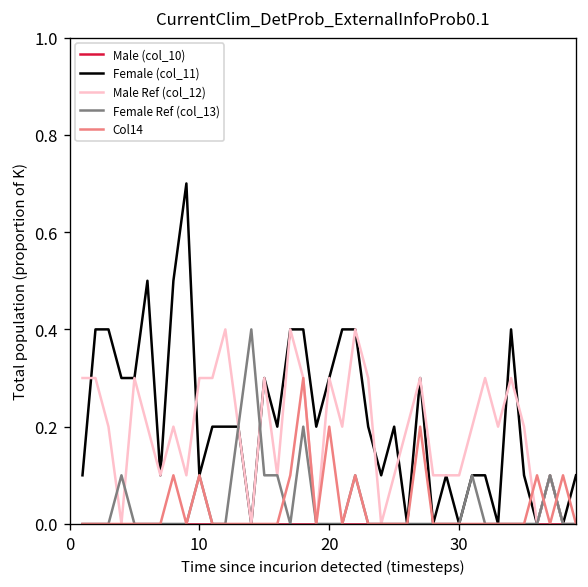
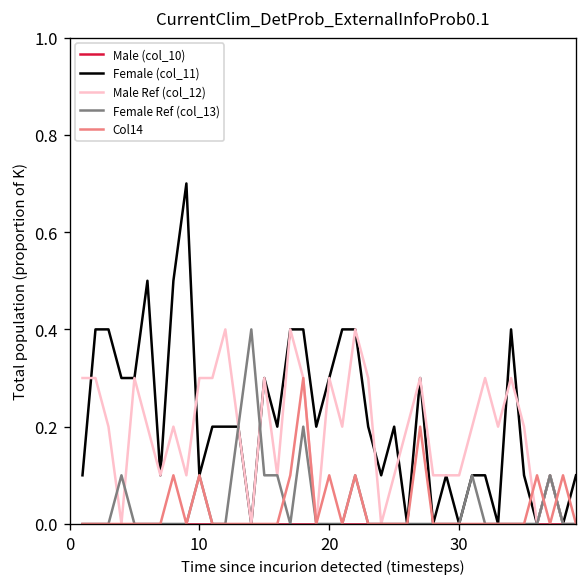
  {
    "Male (col_10)": {
      "10": 0.00
    },
    "Male Ref (col_12)": {
      "10": 0.30,
      "30": 0.10
    },
    "Col14": {
-     "20": 0.20
+     "20": 0.10
    }
  }
